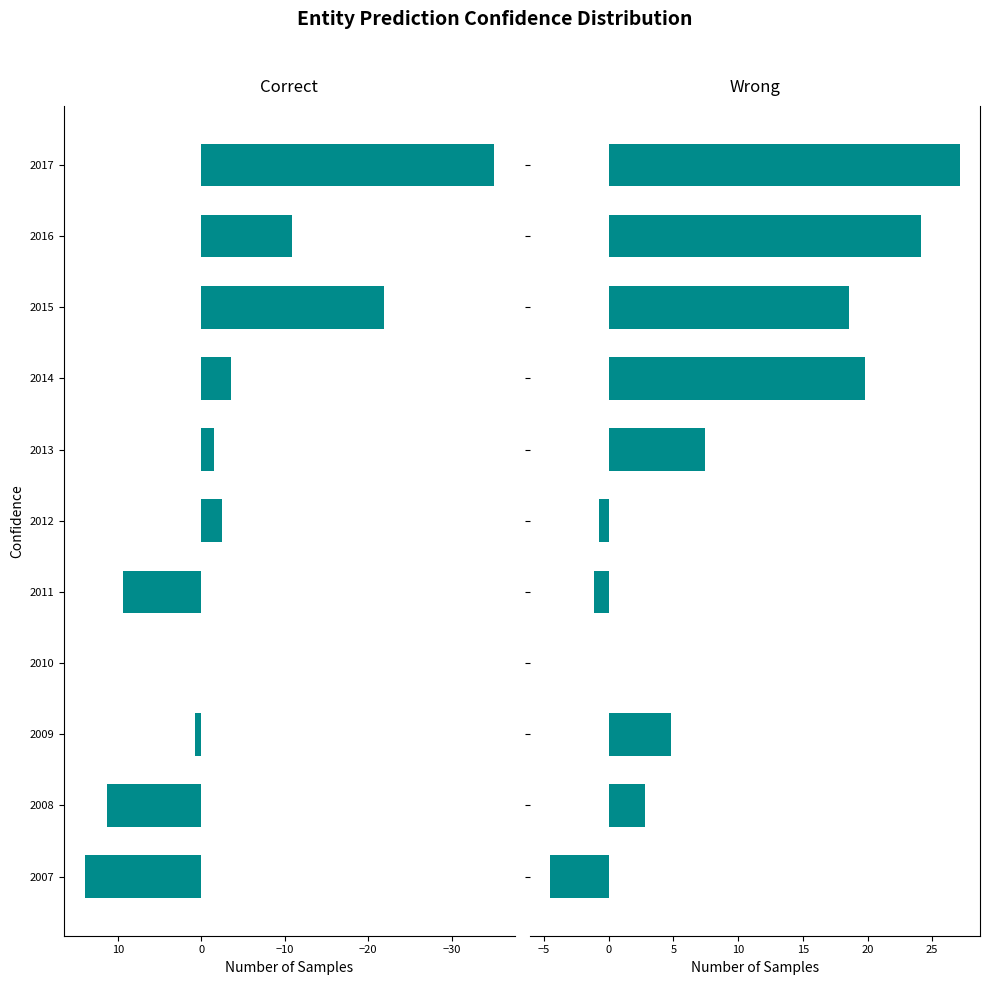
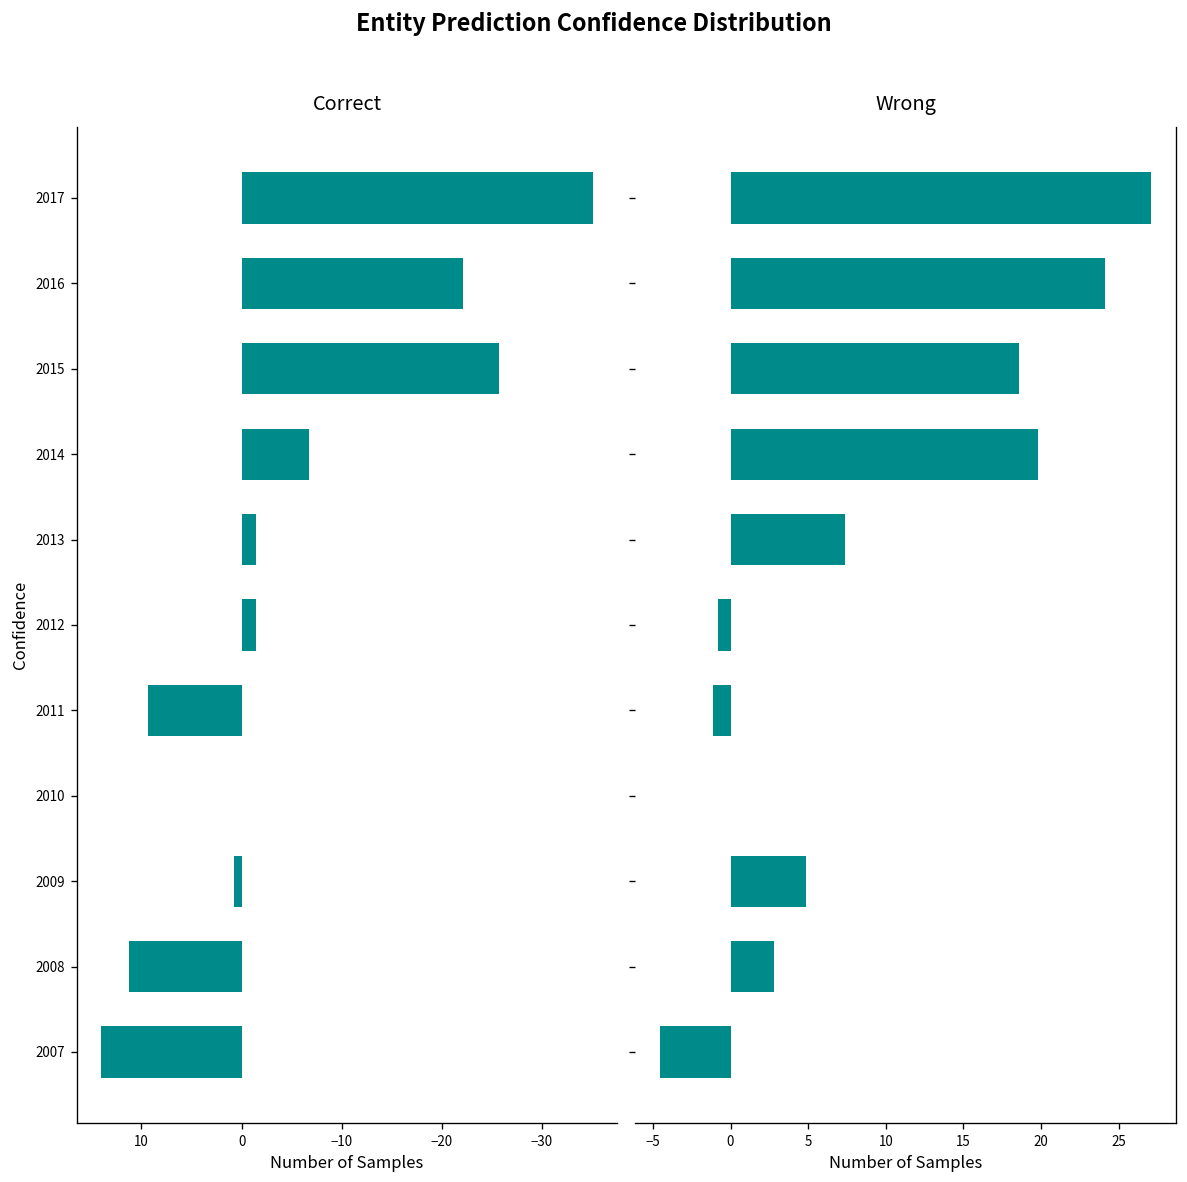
  {
    "Correct": {
      "2017": -35,
-     "2016": -11,
-     "2015": -22,
-     "2014": -4,
+     "2016": -22,
+     "2015": -26,
+     "2014": -7,
      "2013": -1,
-     "2012": -2,
+     "2012": -1,
      "2011": 9,
      "2010": 0,
      "2009": 1,
      "2008": 11,
      "2007": 14
    }
  }
